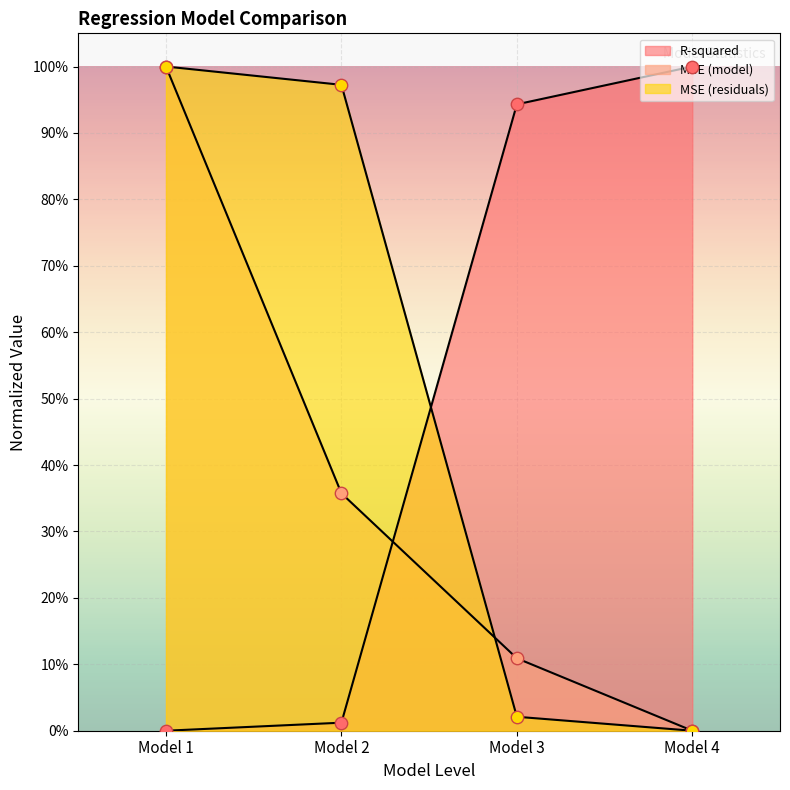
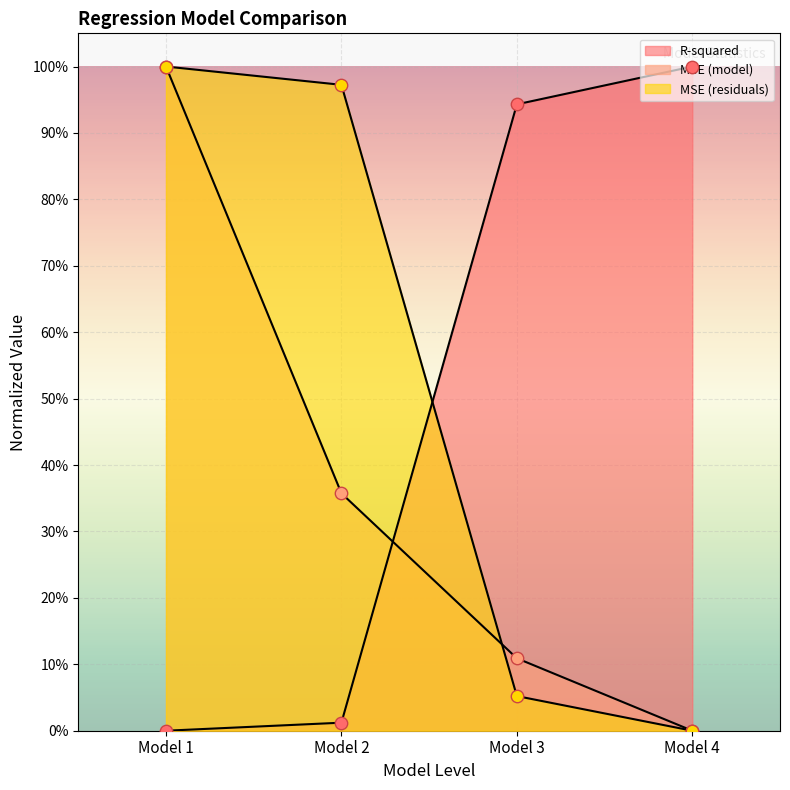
  {
    "MSE (residuals)": {
      "Model 2": "97%",
-     "Model 3": "2%"
+     "Model 3": "5%"
    }
  }
